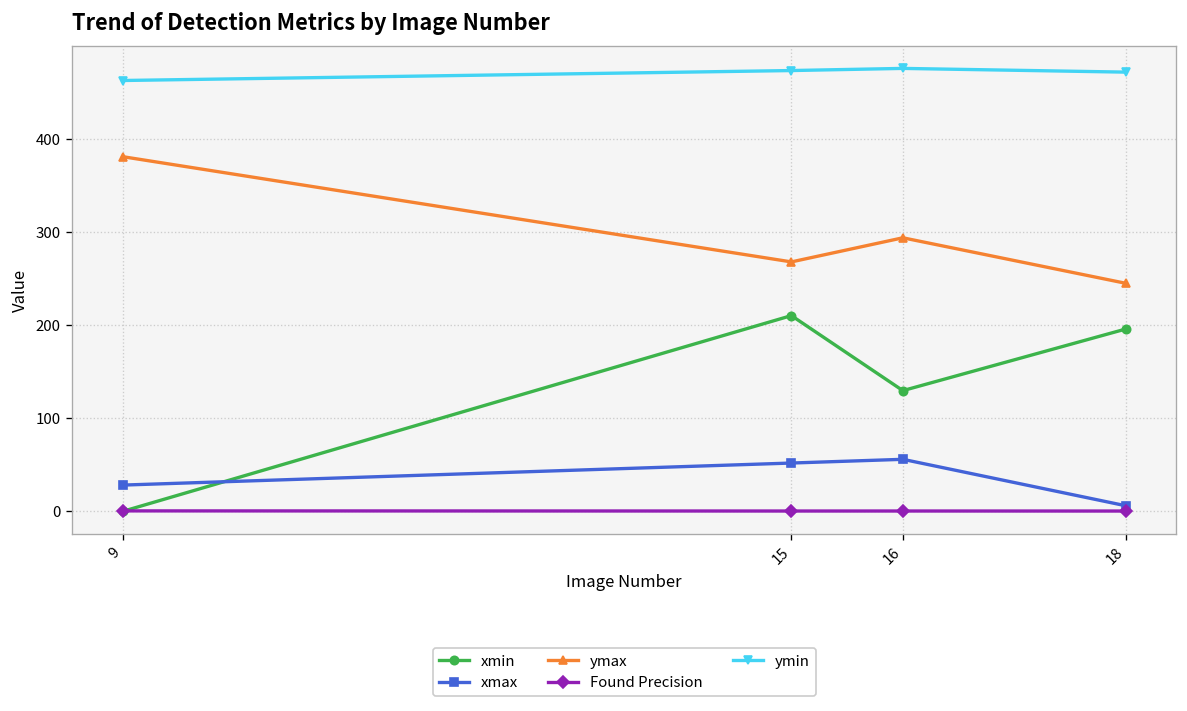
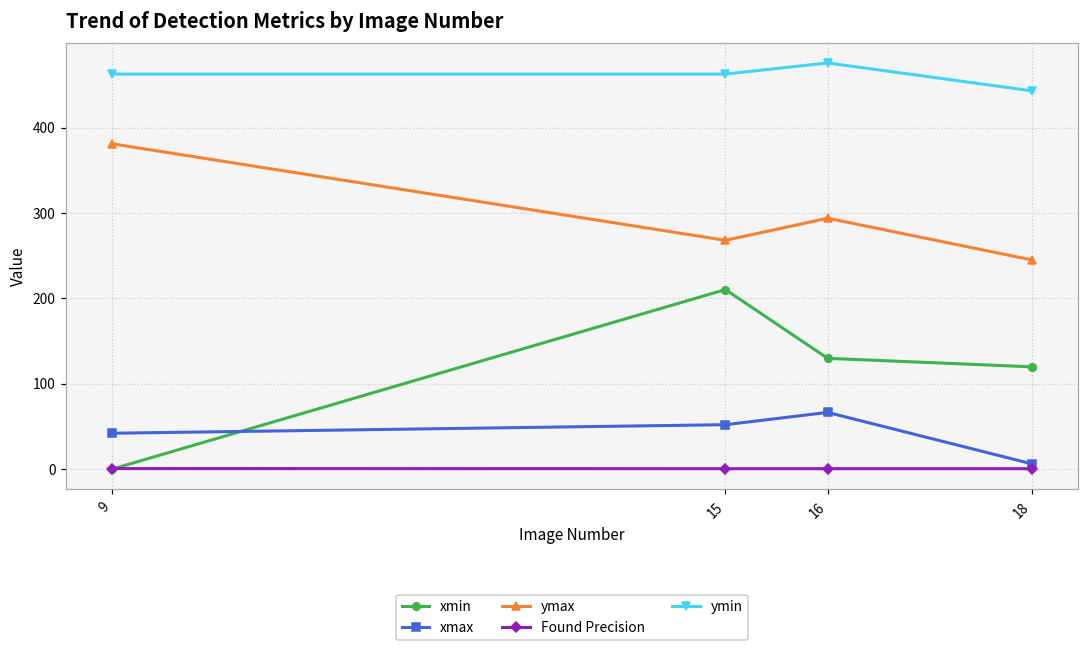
  {
    "xmin": {
      "15": 210,
      "16": 130,
-     "18": 200
+     "18": 120
    },
    "xmax": {
-     "9": 30,
+     "9": 40,
      "15": 50,
-     "16": 60,
+     "16": 70,
      "18": 10
    },
    "ymax": {
      "9": 380,
      "15": 270,
      "16": 290,
      "18": 250
    },
    "Found Precision": {
      "15": 0,
      "16": 0,
      "18": 0
    },
    "ymin": {
      "9": 460,
-     "15": 470,
+     "15": 460,
      "16": 480,
-     "18": 470
+     "18": 440
    }
  }
